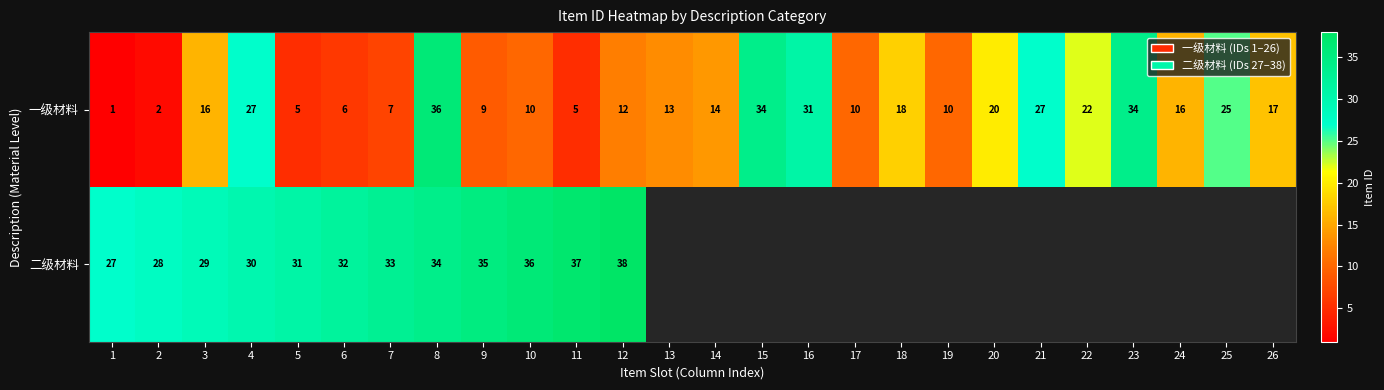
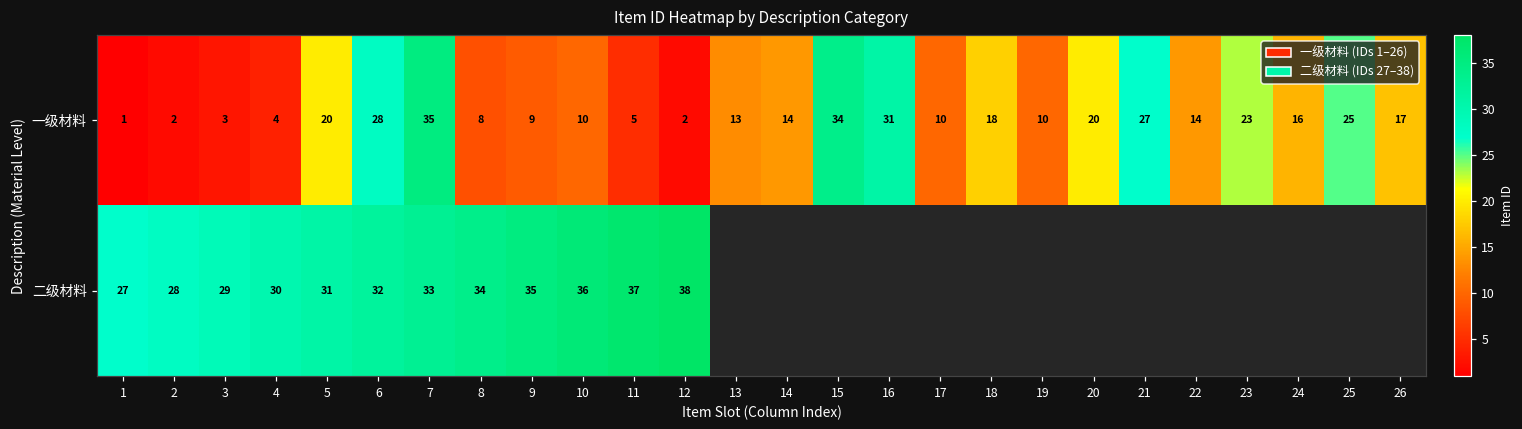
  {
    "一级材料": {
      "1": 1,
      "2": 2,
-     "3": 16,
-     "4": 27,
-     "5": 5,
-     "6": 6,
-     "7": 7,
-     "8": 36,
+     "3": 3,
+     "4": 4,
+     "5": 20,
+     "6": 28,
+     "7": 35,
+     "8": 8,
      "9": 9,
      "10": 10,
      "11": 5,
-     "12": 12,
+     "12": 2,
      "13": 13,
      "14": 14,
      "15": 34,
      "16": 31,
      "17": 10,
      "18": 18,
      "19": 10,
      "20": 20,
      "21": 27,
-     "22": 22,
-     "23": 34,
+     "22": 14,
+     "23": 23,
      "24": 16,
      "25": 25,
      "26": 17
    },
    "二级材料": {
      "1": 27,
      "2": 28,
      "3": 29,
      "4": 30,
      "5": 31,
      "6": 32,
      "7": 33,
      "8": 34,
      "9": 35,
      "10": 36,
      "11": 37,
      "12": 38
    }
  }
